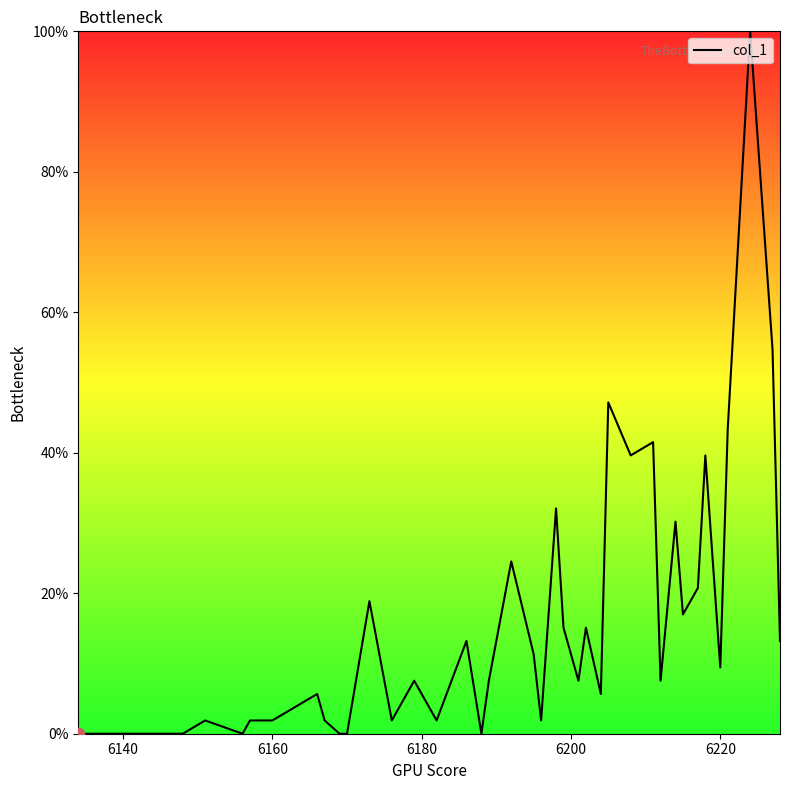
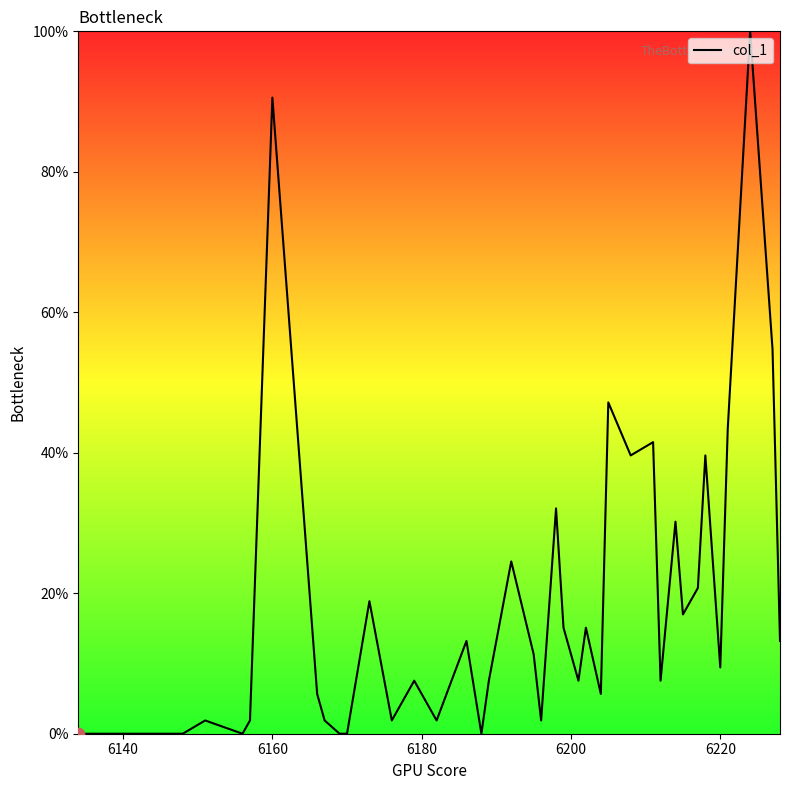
  {
    "col_1": {
      "6140": "0%",
-     "6160": "2%",
+     "6160": "91%",
      "6220": "9%"
    }
  }
